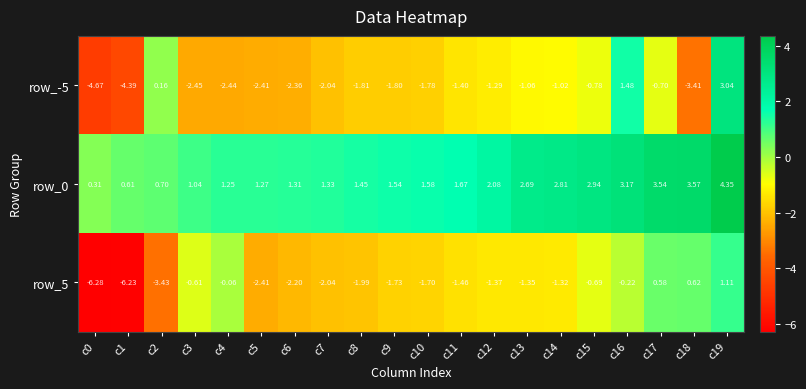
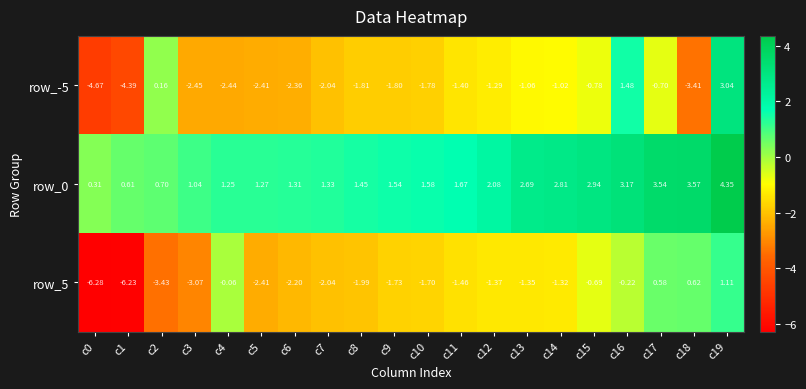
  {
    "row_-5": {
      "c0": -4.67,
      "c1": -4.39,
      "c2": 0.16,
      "c3": -2.45,
      "c4": -2.44,
      "c5": -2.41,
      "c6": -2.36,
      "c7": -2.04,
      "c8": -1.81,
      "c9": -1.80,
      "c10": -1.78,
      "c11": -1.40,
      "c12": -1.29,
      "c13": -1.06,
      "c14": -1.02,
      "c15": -0.78,
      "c16": 1.48,
      "c17": -0.70,
      "c18": -3.41,
      "c19": 3.04
    },
    "row_0": {
      "c0": 0.31,
      "c1": 0.61,
      "c2": 0.70,
      "c3": 1.04,
      "c4": 1.25,
      "c5": 1.27,
      "c6": 1.31,
      "c7": 1.33,
      "c8": 1.45,
      "c9": 1.54,
      "c10": 1.58,
      "c11": 1.67,
      "c12": 2.08,
      "c13": 2.69,
      "c14": 2.81,
      "c15": 2.94,
      "c16": 3.17,
      "c17": 3.54,
      "c18": 3.57,
      "c19": 4.35
    },
    "row_5": {
      "c0": -6.28,
      "c1": -6.23,
      "c2": -3.43,
-     "c3": -0.61,
+     "c3": -3.07,
      "c4": -0.06,
      "c5": -2.41,
      "c6": -2.20,
      "c7": -2.04,
      "c8": -1.99,
      "c9": -1.73,
      "c10": -1.70,
      "c11": -1.46,
      "c12": -1.37,
      "c13": -1.35,
      "c14": -1.32,
      "c15": -0.69,
      "c16": -0.22,
      "c17": 0.58,
      "c18": 0.62,
      "c19": 1.11
    }
  }
